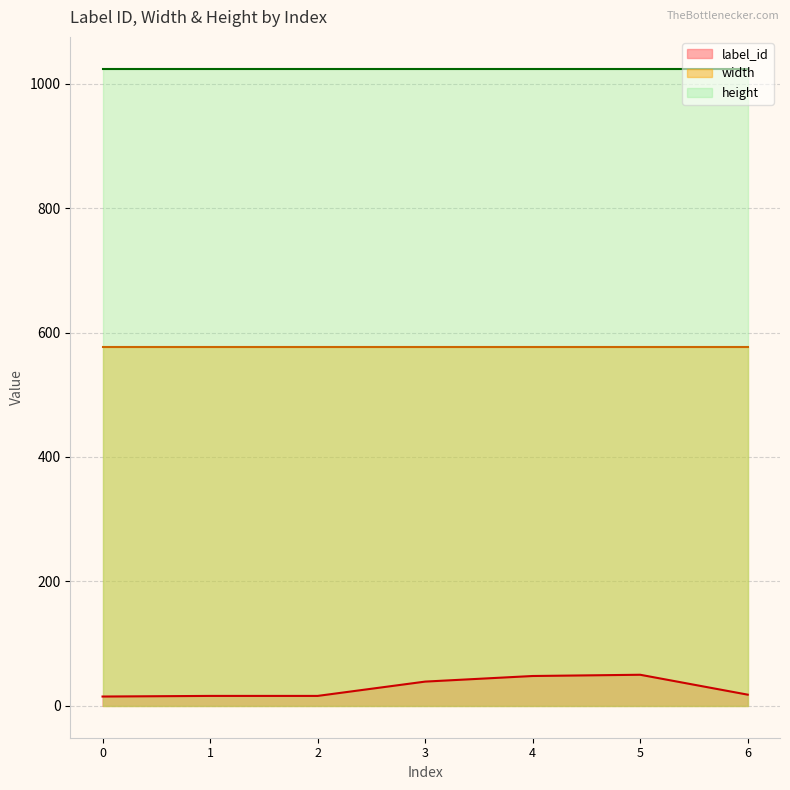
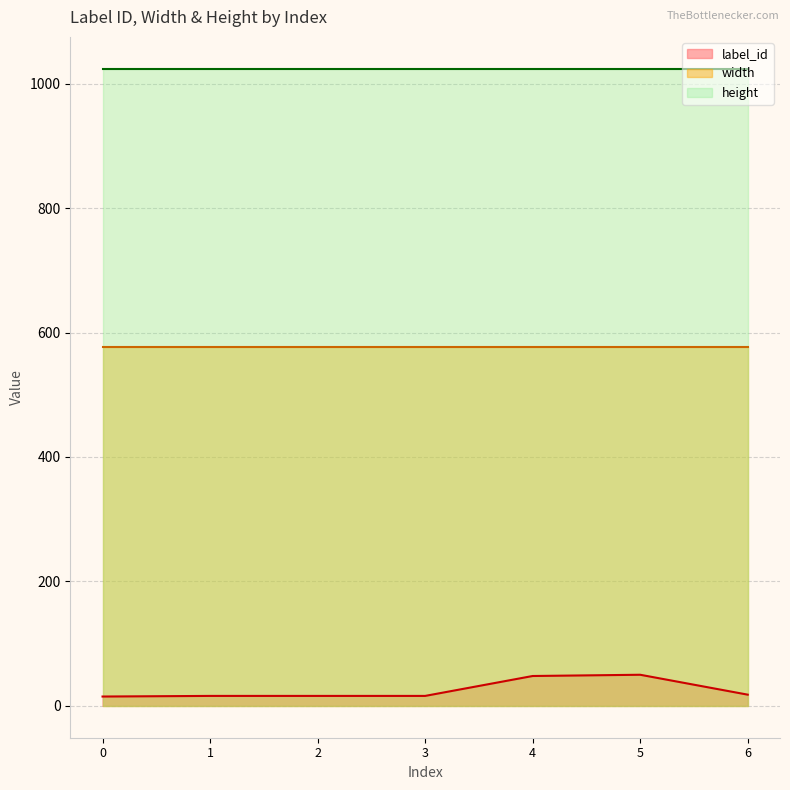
  {
    "label_id": {
      "0": 20,
      "1": 20,
      "2": 20,
-     "3": 40,
+     "3": 20,
      "4": 50,
      "5": 50,
      "6": 20
    },
    "width": {
      "0": 580,
      "1": 580,
      "2": 580,
      "3": 580,
      "4": 580,
      "5": 580,
      "6": 580
    },
    "height": {
      "0": 1020,
      "1": 1020,
      "2": 1020,
      "3": 1020,
      "4": 1020,
      "5": 1020
    }
  }
